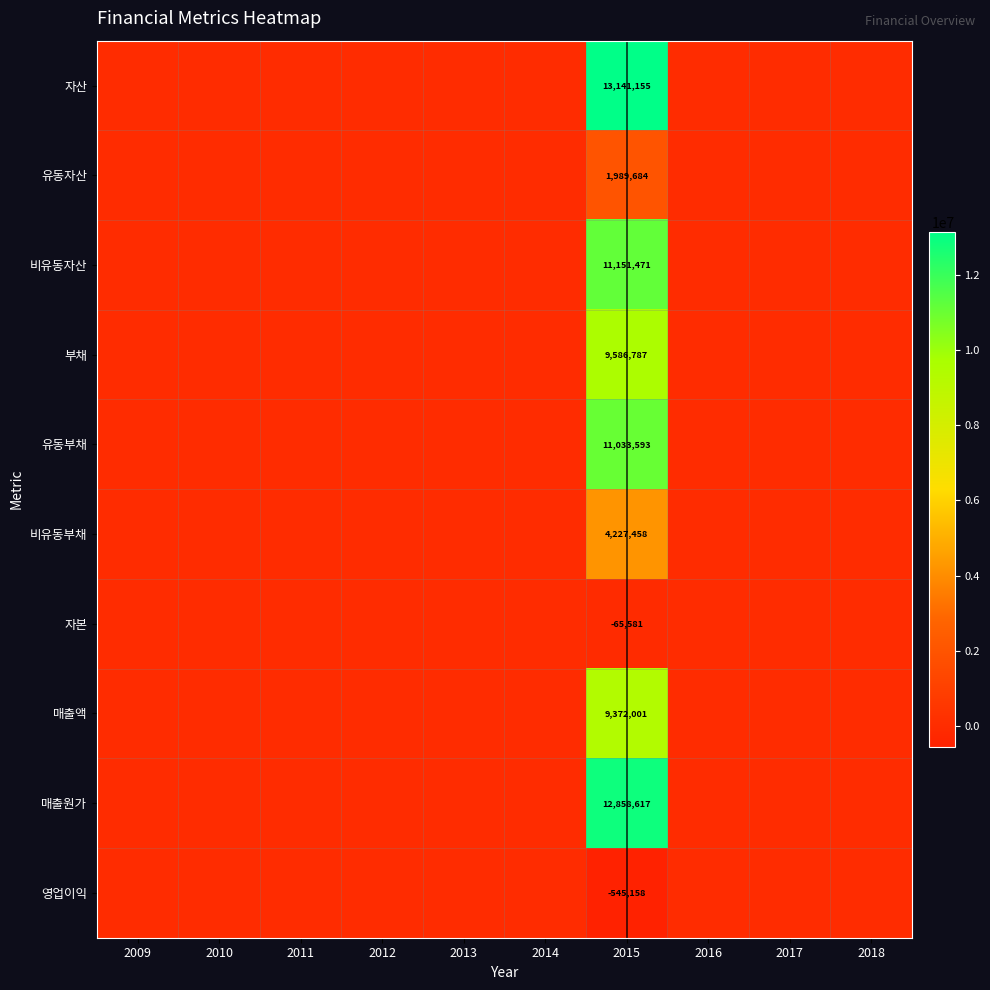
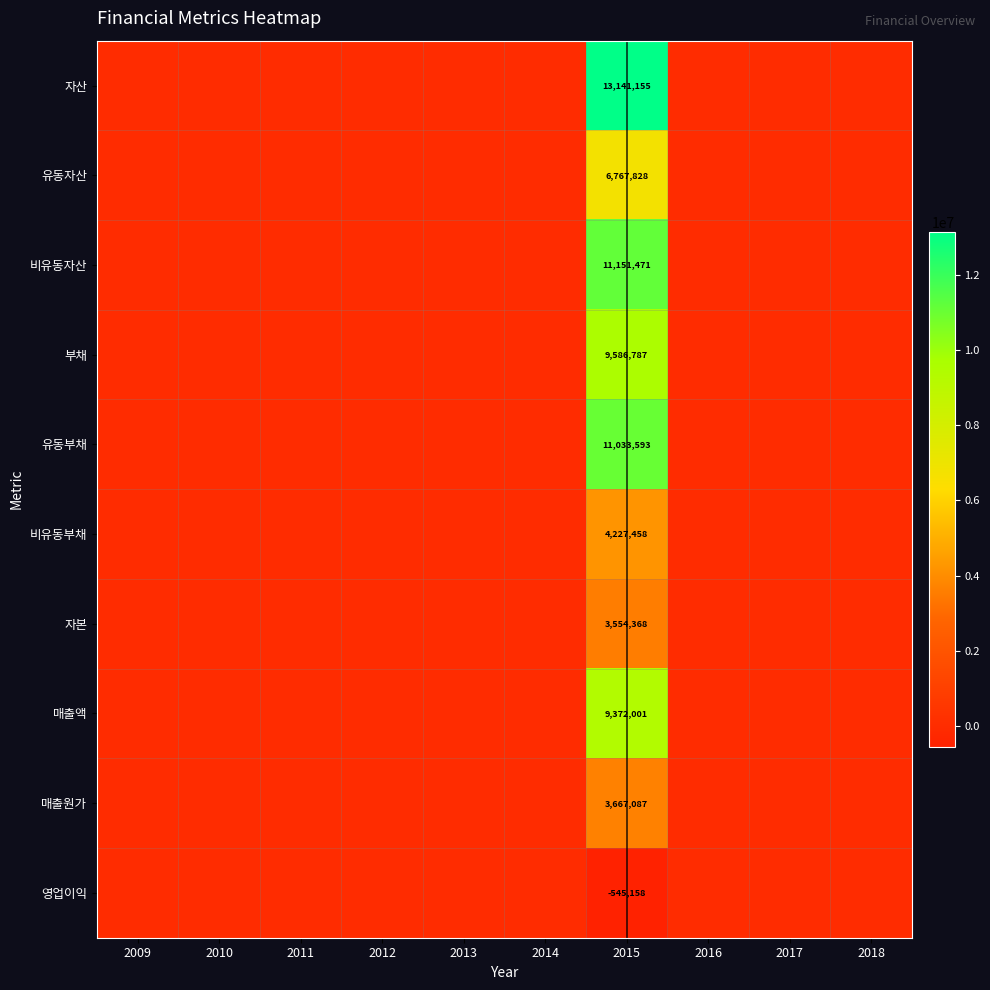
  {
    "자산": {
      "2015": "13,141,155"
    },
    "유동자산": {
-     "2015": "1,989,684"
+     "2015": "6,767,828"
    },
    "비유동자산": {
      "2015": "11,151,471"
    },
    "부채": {
      "2015": "9,586,787"
    },
    "유동부채": {
      "2015": "11,033,593"
    },
    "비유동부채": {
      "2015": "4,227,458"
    },
    "자본": {
-     "2015": "-65,581"
+     "2015": "3,554,368"
    },
    "매출액": {
      "2015": "9,372,001"
    },
    "매출원가": {
-     "2015": "12,858,617"
+     "2015": "3,667,087"
    },
    "영업이익": {
      "2015": "-545,158"
    }
  }
